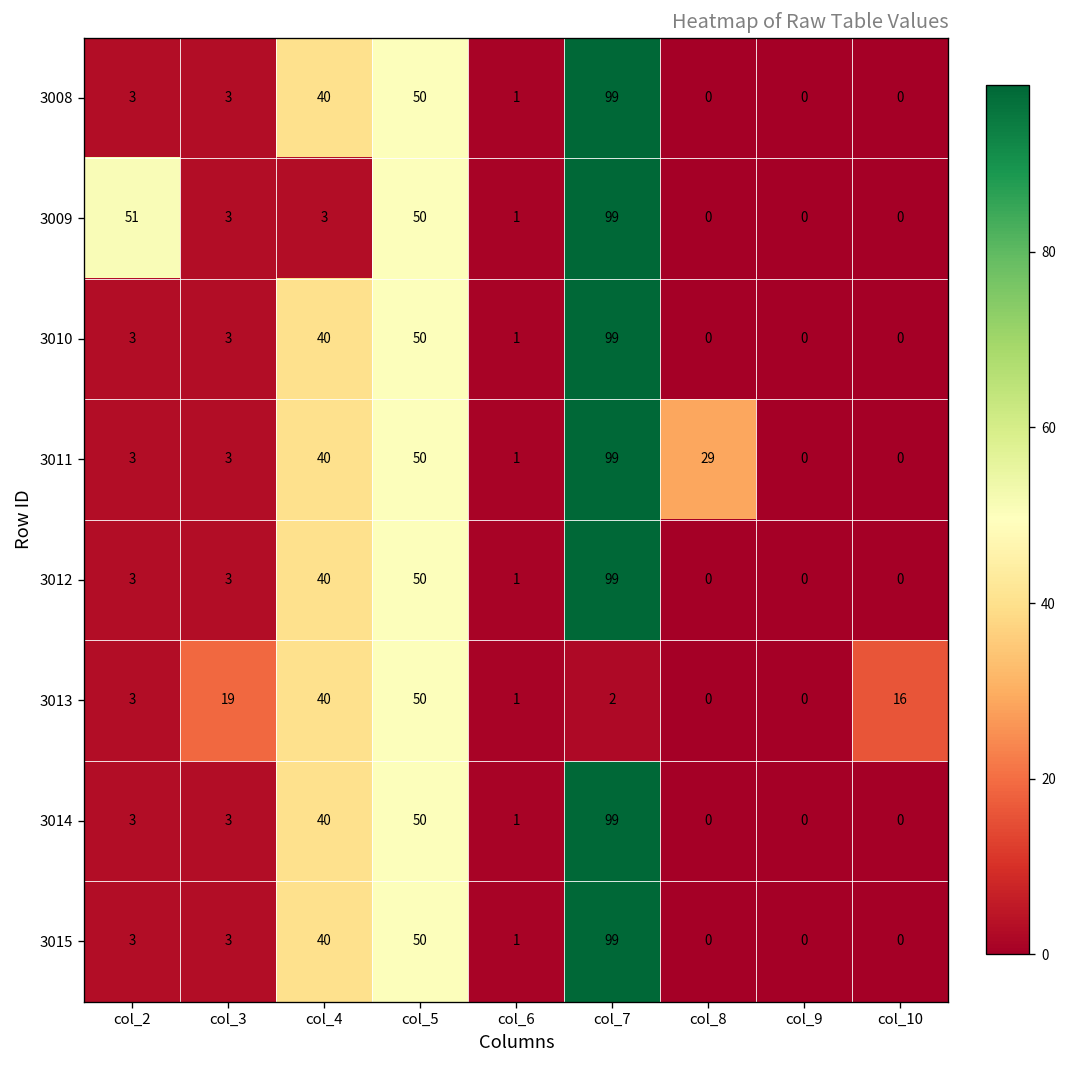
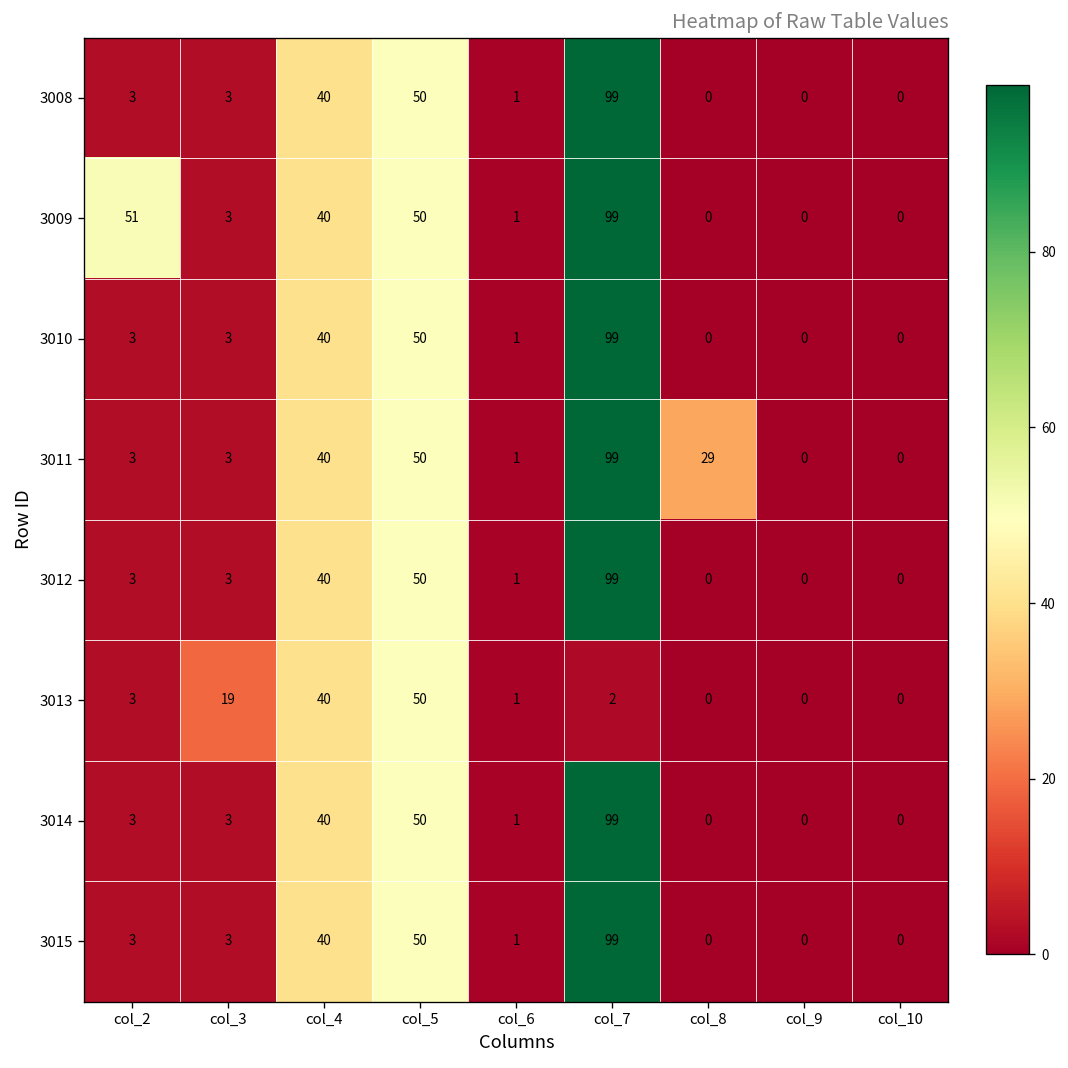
  {
    "3008": {
      "col_2": 3,
      "col_3": 3,
      "col_4": 40,
      "col_5": 50,
      "col_6": 1,
      "col_7": 99,
      "col_8": 0,
      "col_9": 0,
      "col_10": 0
    },
    "3009": {
      "col_2": 51,
      "col_3": 3,
-     "col_4": 3,
+     "col_4": 40,
      "col_5": 50,
      "col_6": 1,
      "col_7": 99,
      "col_8": 0,
      "col_9": 0,
      "col_10": 0
    },
    "3010": {
      "col_2": 3,
      "col_3": 3,
      "col_4": 40,
      "col_5": 50,
      "col_6": 1,
      "col_7": 99,
      "col_8": 0,
      "col_9": 0,
      "col_10": 0
    },
    "3011": {
      "col_2": 3,
      "col_3": 3,
      "col_4": 40,
      "col_5": 50,
      "col_6": 1,
      "col_7": 99,
      "col_8": 29,
      "col_9": 0,
      "col_10": 0
    },
    "3012": {
      "col_2": 3,
      "col_3": 3,
      "col_4": 40,
      "col_5": 50,
      "col_6": 1,
      "col_7": 99,
      "col_8": 0,
      "col_9": 0,
      "col_10": 0
    },
    "3013": {
      "col_2": 3,
      "col_3": 19,
      "col_4": 40,
      "col_5": 50,
      "col_6": 1,
      "col_7": 2,
      "col_8": 0,
      "col_9": 0,
-     "col_10": 16
+     "col_10": 0
    },
    "3014": {
      "col_2": 3,
      "col_3": 3,
      "col_4": 40,
      "col_5": 50,
      "col_6": 1,
      "col_7": 99,
      "col_8": 0,
      "col_9": 0,
      "col_10": 0
    },
    "3015": {
      "col_2": 3,
      "col_3": 3,
      "col_4": 40,
      "col_5": 50,
      "col_6": 1,
      "col_7": 99,
      "col_8": 0,
      "col_9": 0,
      "col_10": 0
    }
  }
